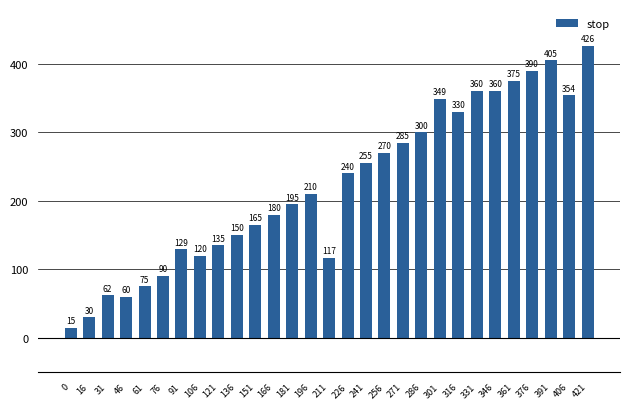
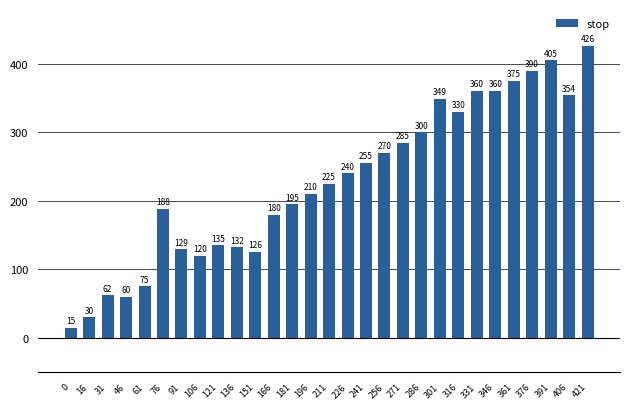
  {
    "0": 15,
    "16": 30,
    "31": 62,
    "46": 60,
    "61": 75,
-   "76": 90,
+   "76": 188,
    "91": 129,
    "106": 120,
    "121": 135,
-   "136": 150,
-   "151": 165,
+   "136": 132,
+   "151": 126,
    "166": 180,
    "181": 195,
    "196": 210,
-   "211": 117,
+   "211": 225,
    "226": 240,
    "241": 255,
    "256": 270,
    "271": 285,
    "286": 300,
    "301": 349,
    "316": 330,
    "331": 360,
    "346": 360,
    "361": 375,
    "376": 390,
    "391": 405,
    "406": 354,
    "421": 426
  }
